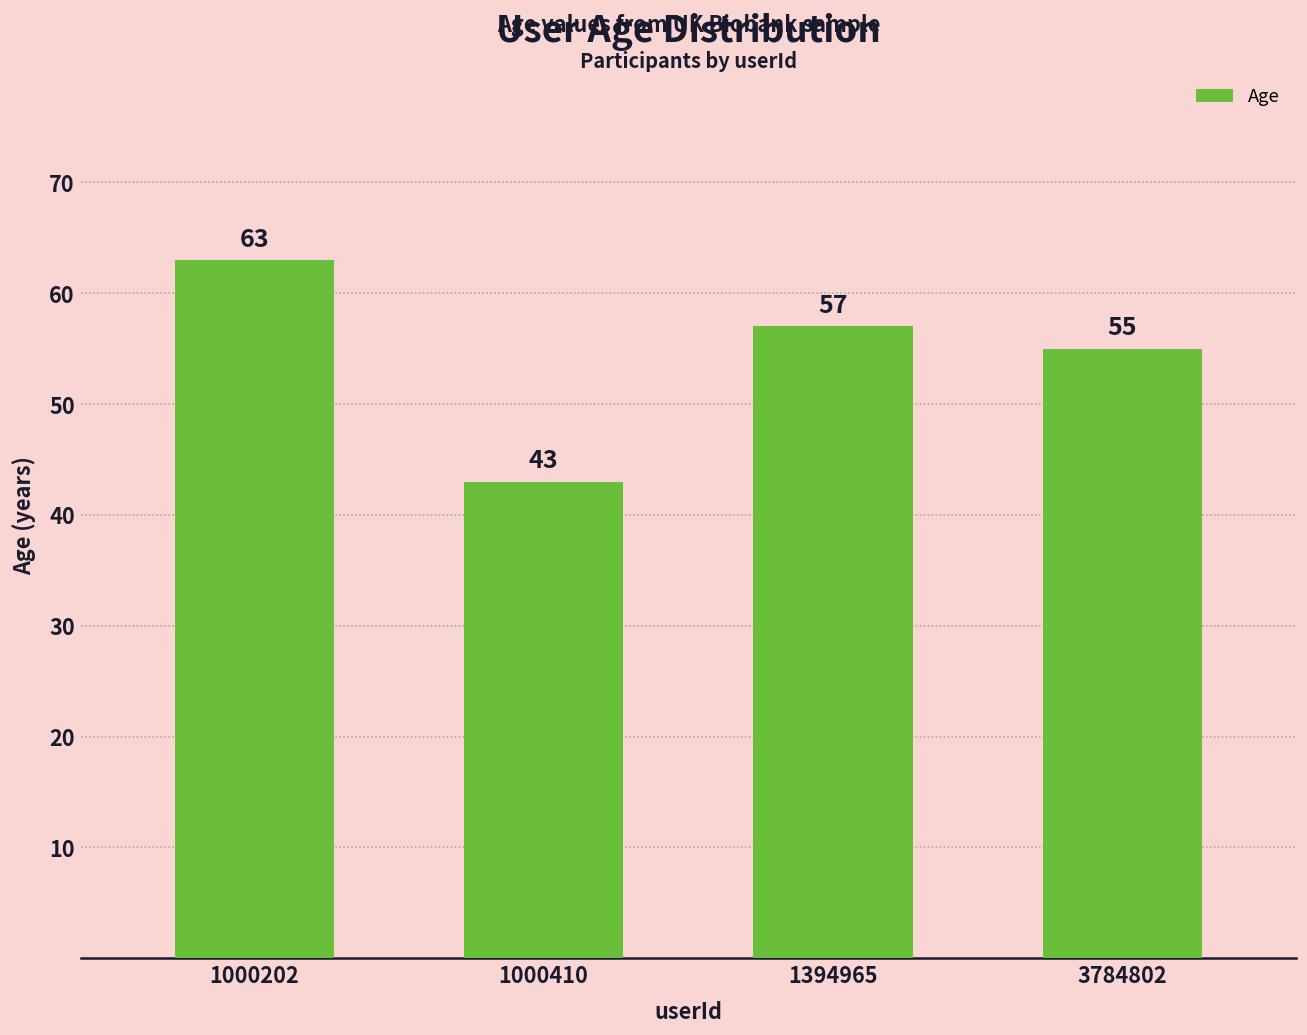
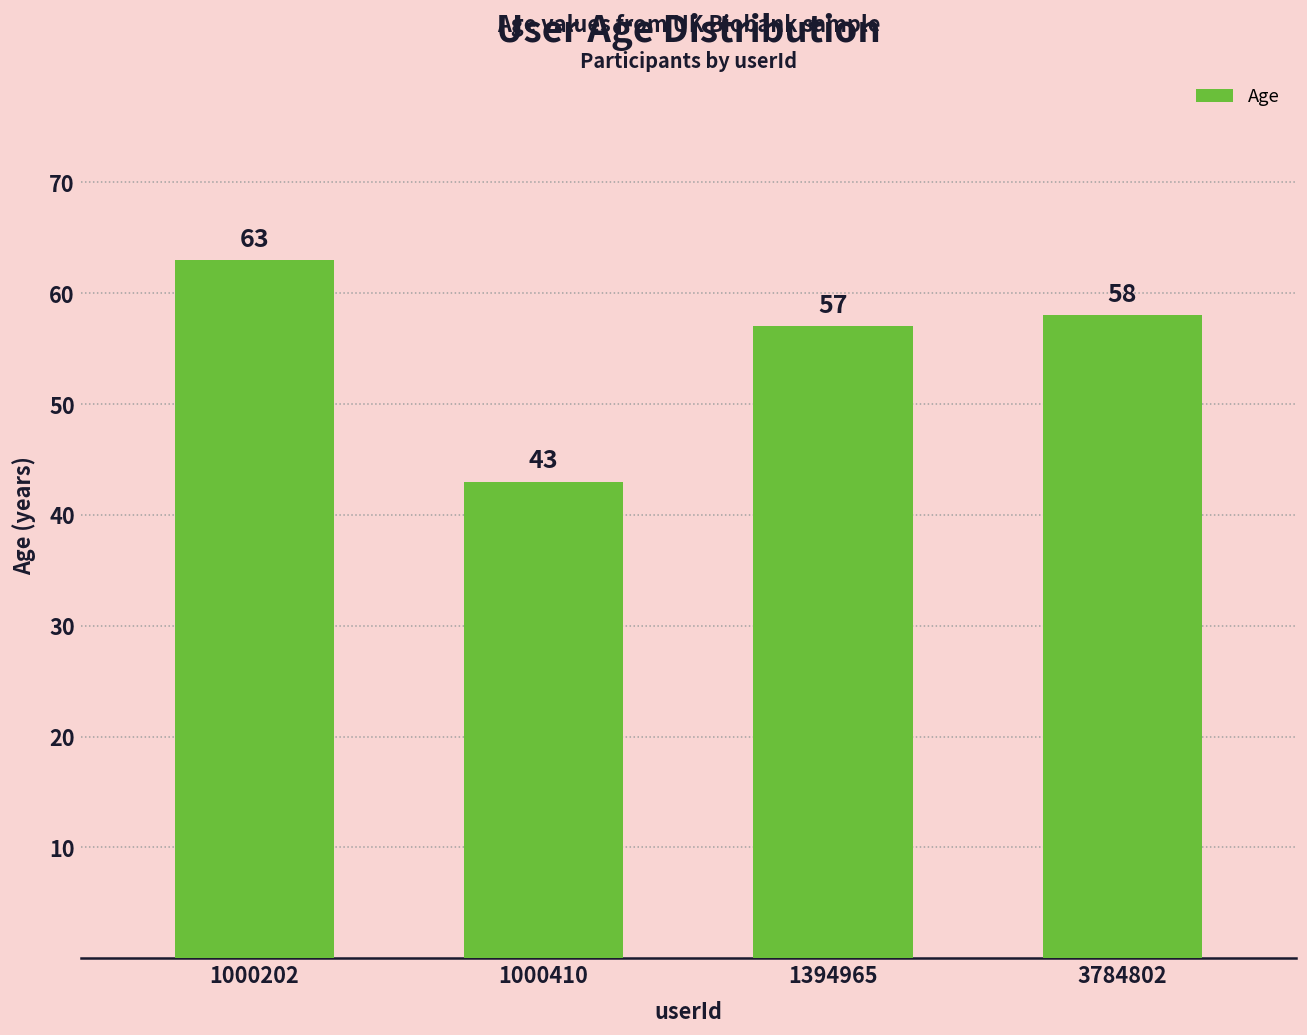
  {
    "1000202": 63,
    "1000410": 43,
    "1394965": 57,
-   "3784802": 55
+   "3784802": 58
  }
